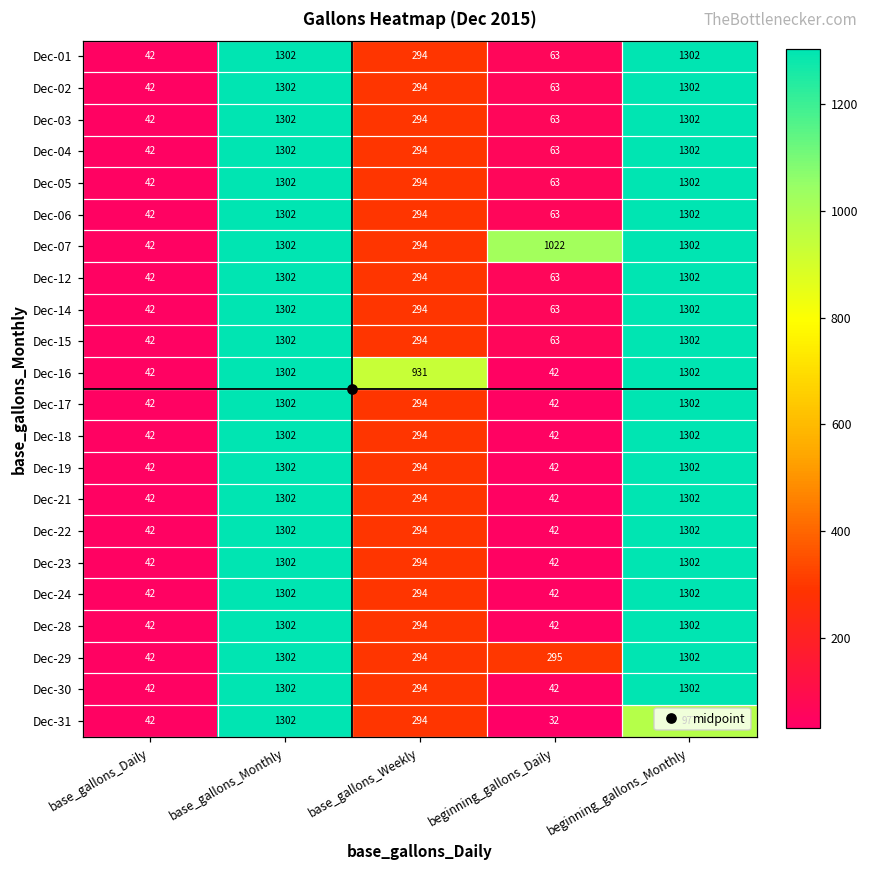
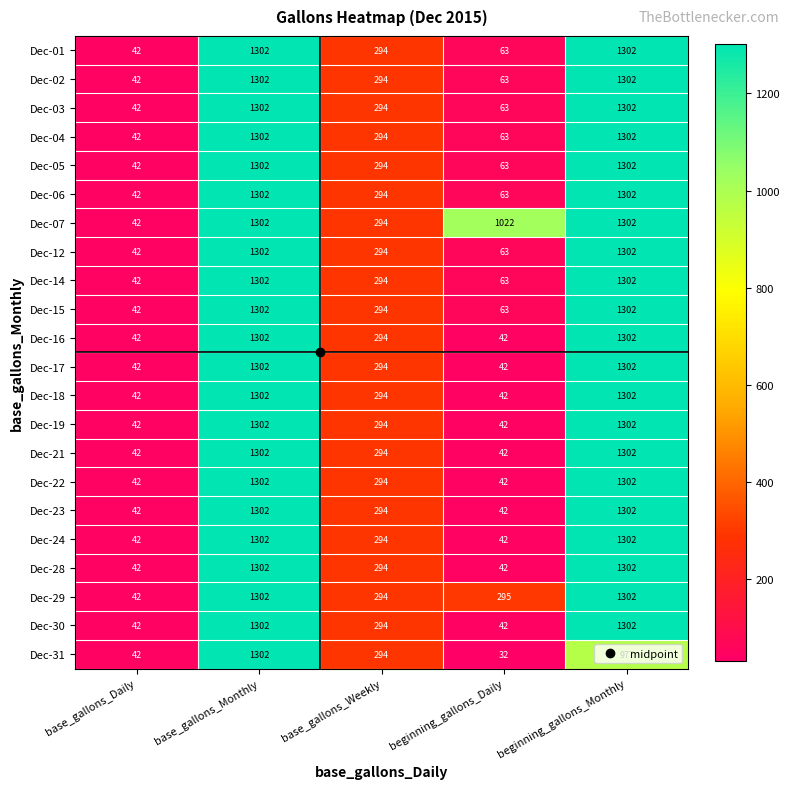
  {
    "Dec-01": {
      "base_gallons_Daily": 42,
      "base_gallons_Monthly": 1302,
      "base_gallons_Weekly": 294,
      "beginning_gallons_Daily": 63,
      "beginning_gallons_Monthly": 1302
    },
    "Dec-02": {
      "base_gallons_Daily": 42,
      "base_gallons_Monthly": 1302,
      "base_gallons_Weekly": 294,
      "beginning_gallons_Daily": 63,
      "beginning_gallons_Monthly": 1302
    },
    "Dec-03": {
      "base_gallons_Daily": 42,
      "base_gallons_Monthly": 1302,
      "base_gallons_Weekly": 294,
      "beginning_gallons_Daily": 63,
      "beginning_gallons_Monthly": 1302
    },
    "Dec-04": {
      "base_gallons_Daily": 42,
      "base_gallons_Monthly": 1302,
      "base_gallons_Weekly": 294,
      "beginning_gallons_Daily": 63,
      "beginning_gallons_Monthly": 1302
    },
    "Dec-05": {
      "base_gallons_Daily": 42,
      "base_gallons_Monthly": 1302,
      "base_gallons_Weekly": 294,
      "beginning_gallons_Daily": 63,
      "beginning_gallons_Monthly": 1302
    },
    "Dec-06": {
      "base_gallons_Daily": 42,
      "base_gallons_Monthly": 1302,
      "base_gallons_Weekly": 294,
      "beginning_gallons_Daily": 63,
      "beginning_gallons_Monthly": 1302
    },
    "Dec-07": {
      "base_gallons_Daily": 42,
      "base_gallons_Monthly": 1302,
      "base_gallons_Weekly": 294,
      "beginning_gallons_Daily": 1022,
      "beginning_gallons_Monthly": 1302
    },
    "Dec-12": {
      "base_gallons_Daily": 42,
      "base_gallons_Monthly": 1302,
      "base_gallons_Weekly": 294,
      "beginning_gallons_Daily": 63,
      "beginning_gallons_Monthly": 1302
    },
    "Dec-14": {
      "base_gallons_Daily": 42,
      "base_gallons_Monthly": 1302,
      "base_gallons_Weekly": 294,
      "beginning_gallons_Daily": 63,
      "beginning_gallons_Monthly": 1302
    },
    "Dec-15": {
      "base_gallons_Daily": 42,
      "base_gallons_Monthly": 1302,
      "base_gallons_Weekly": 294,
      "beginning_gallons_Daily": 63,
      "beginning_gallons_Monthly": 1302
    },
    "Dec-16": {
      "base_gallons_Daily": 42,
      "base_gallons_Monthly": 1302,
-     "base_gallons_Weekly": 931,
+     "base_gallons_Weekly": 294,
      "beginning_gallons_Daily": 42,
      "beginning_gallons_Monthly": 1302
    },
    "Dec-17": {
      "base_gallons_Daily": 42,
      "base_gallons_Monthly": 1302,
      "base_gallons_Weekly": 294,
      "beginning_gallons_Daily": 42,
      "beginning_gallons_Monthly": 1302
    },
    "Dec-18": {
      "base_gallons_Daily": 42,
      "base_gallons_Monthly": 1302,
      "base_gallons_Weekly": 294,
      "beginning_gallons_Daily": 42,
      "beginning_gallons_Monthly": 1302
    },
    "Dec-19": {
      "base_gallons_Daily": 42,
      "base_gallons_Monthly": 1302,
      "base_gallons_Weekly": 294,
      "beginning_gallons_Daily": 42,
      "beginning_gallons_Monthly": 1302
    },
    "Dec-21": {
      "base_gallons_Daily": 42,
      "base_gallons_Monthly": 1302,
      "base_gallons_Weekly": 294,
      "beginning_gallons_Daily": 42,
      "beginning_gallons_Monthly": 1302
    },
    "Dec-22": {
      "base_gallons_Daily": 42,
      "base_gallons_Monthly": 1302,
      "base_gallons_Weekly": 294,
      "beginning_gallons_Daily": 42,
      "beginning_gallons_Monthly": 1302
    },
    "Dec-23": {
      "base_gallons_Daily": 42,
      "base_gallons_Monthly": 1302,
      "base_gallons_Weekly": 294,
      "beginning_gallons_Daily": 42,
      "beginning_gallons_Monthly": 1302
    },
    "Dec-24": {
      "base_gallons_Daily": 42,
      "base_gallons_Monthly": 1302,
      "base_gallons_Weekly": 294,
      "beginning_gallons_Daily": 42,
      "beginning_gallons_Monthly": 1302
    },
    "Dec-28": {
      "base_gallons_Daily": 42,
      "base_gallons_Monthly": 1302,
      "base_gallons_Weekly": 294,
      "beginning_gallons_Daily": 42,
      "beginning_gallons_Monthly": 1302
    },
    "Dec-29": {
      "base_gallons_Daily": 42,
      "base_gallons_Monthly": 1302,
      "base_gallons_Weekly": 294,
      "beginning_gallons_Daily": 295,
      "beginning_gallons_Monthly": 1302
    },
    "Dec-30": {
      "base_gallons_Daily": 42,
      "base_gallons_Monthly": 1302,
      "base_gallons_Weekly": 294,
      "beginning_gallons_Daily": 42,
      "beginning_gallons_Monthly": 1302
    },
    "Dec-31": {
      "base_gallons_Daily": 42,
      "base_gallons_Monthly": 1302,
      "base_gallons_Weekly": 294,
      "beginning_gallons_Daily": 32
    }
  }
